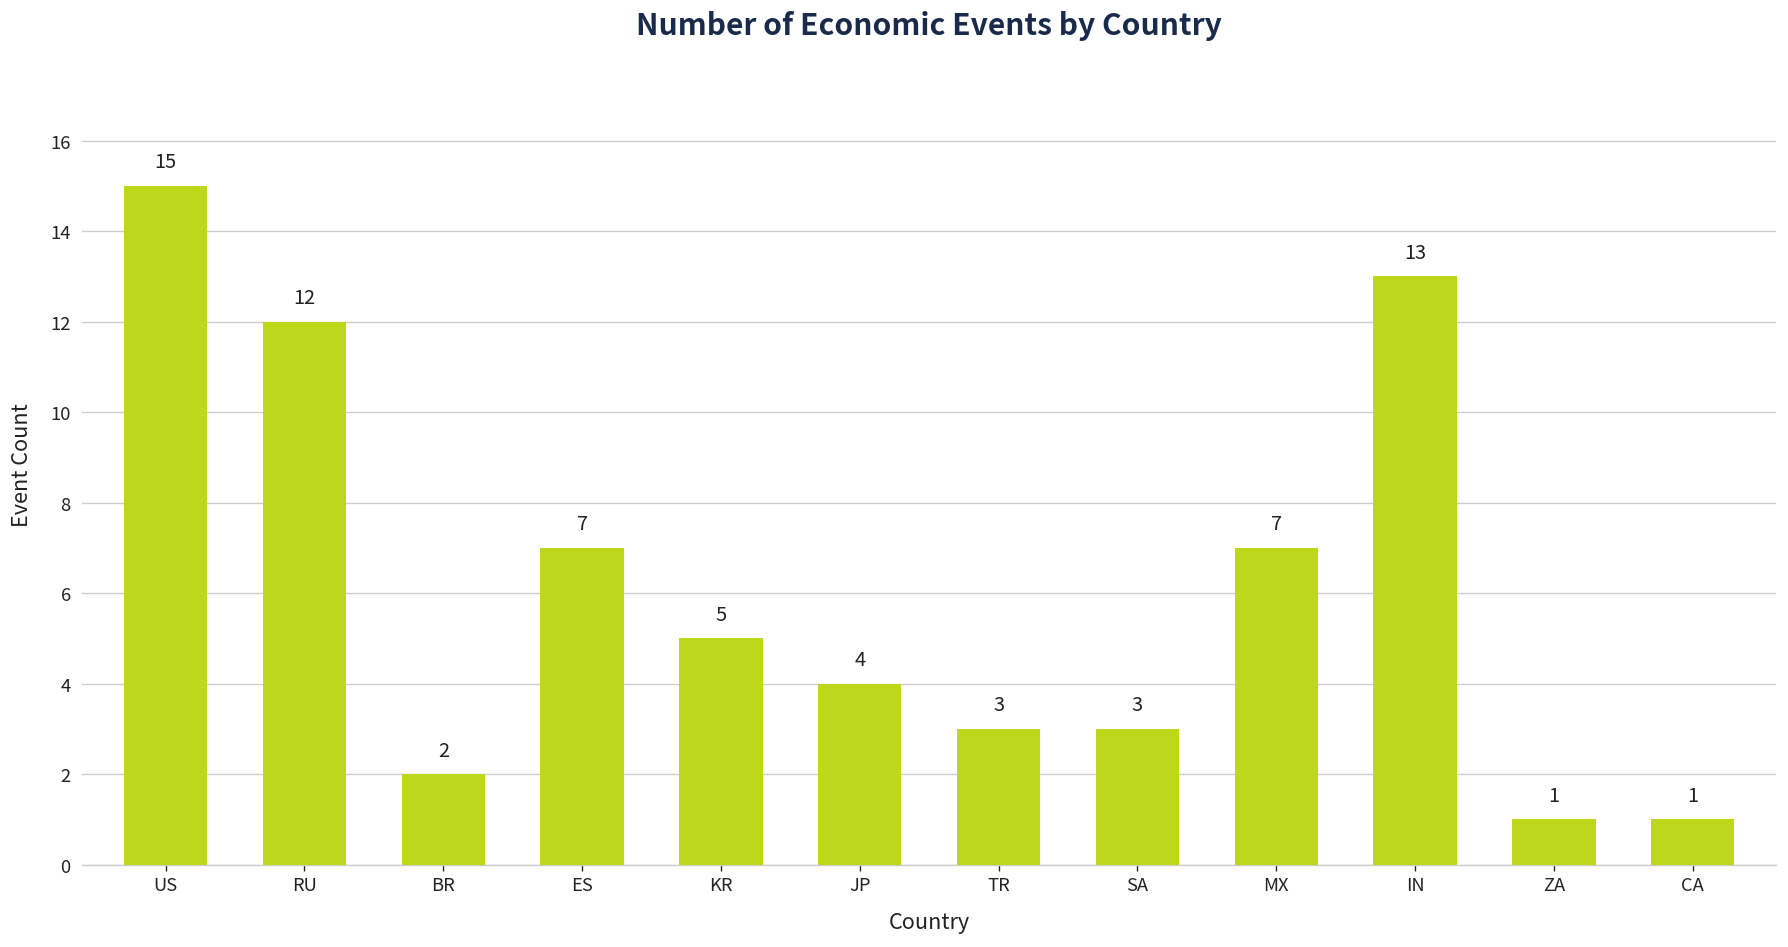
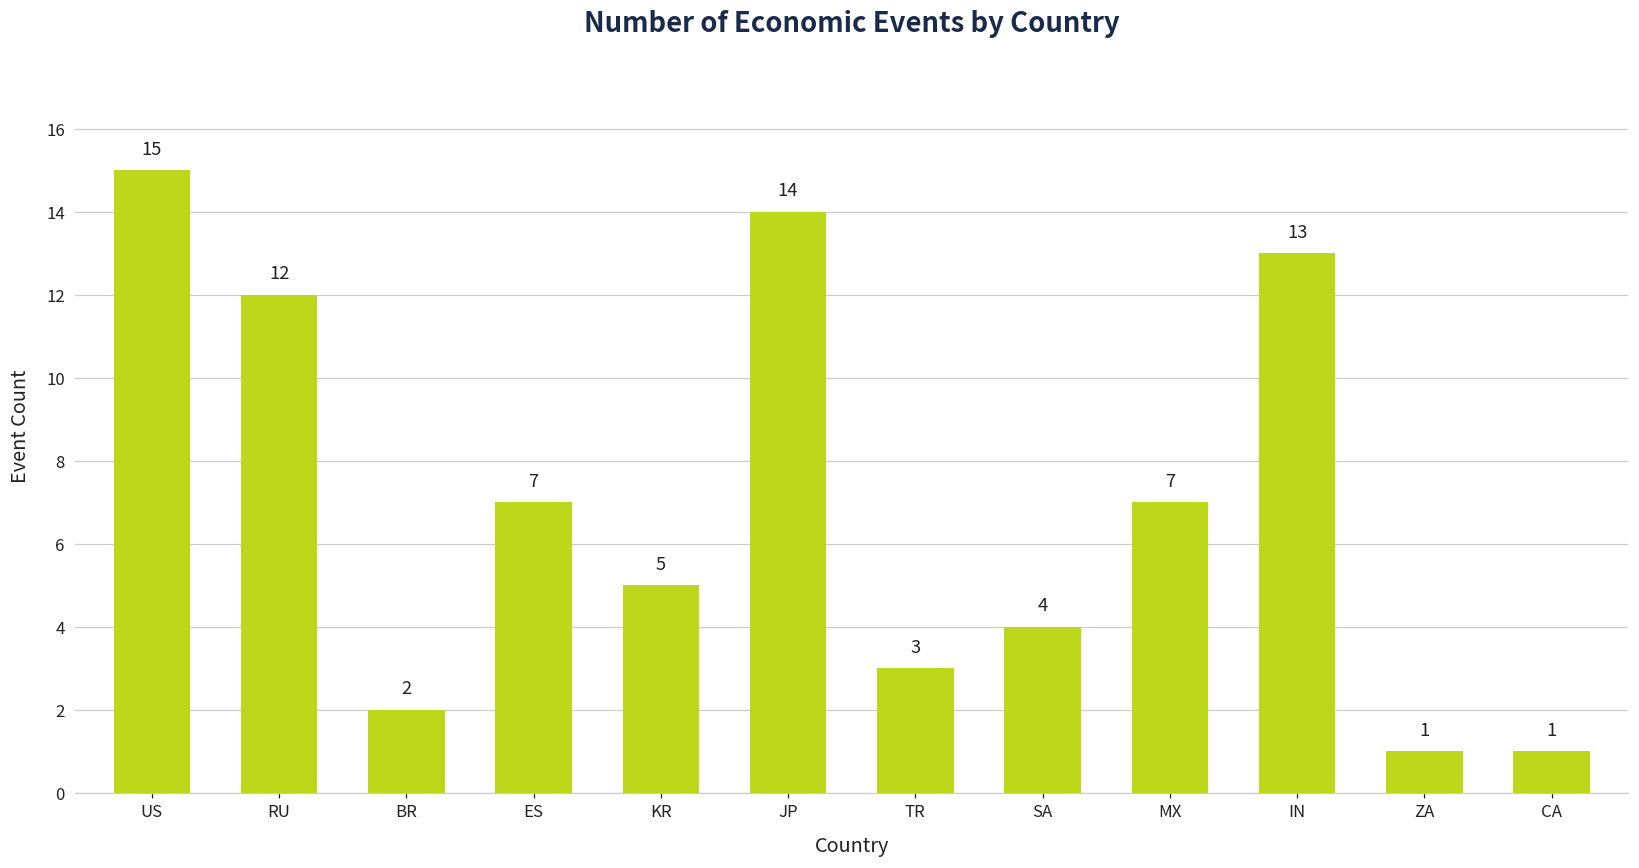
  {
    "US": 15,
    "RU": 12,
    "BR": 2,
    "ES": 7,
    "KR": 5,
-   "JP": 4,
+   "JP": 14,
    "TR": 3,
-   "SA": 3,
+   "SA": 4,
    "MX": 7,
    "IN": 13,
    "ZA": 1,
    "CA": 1
  }
